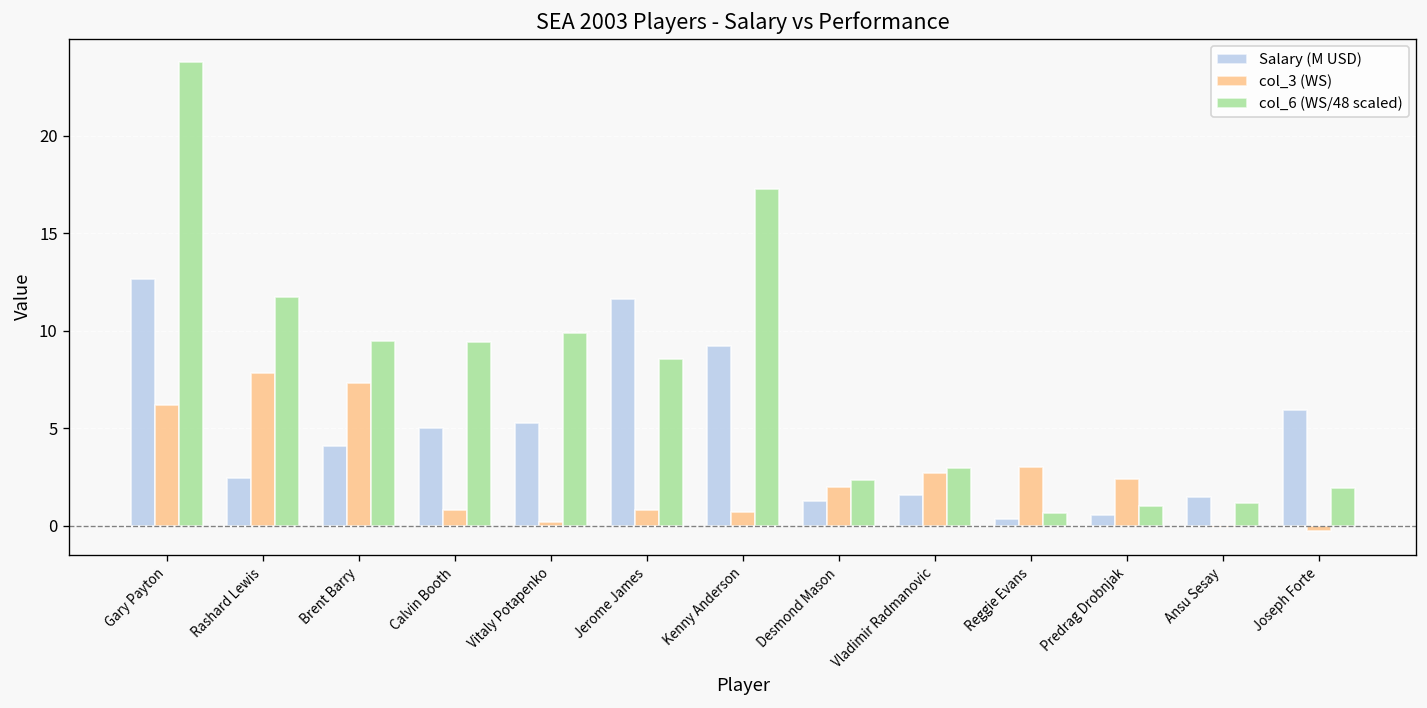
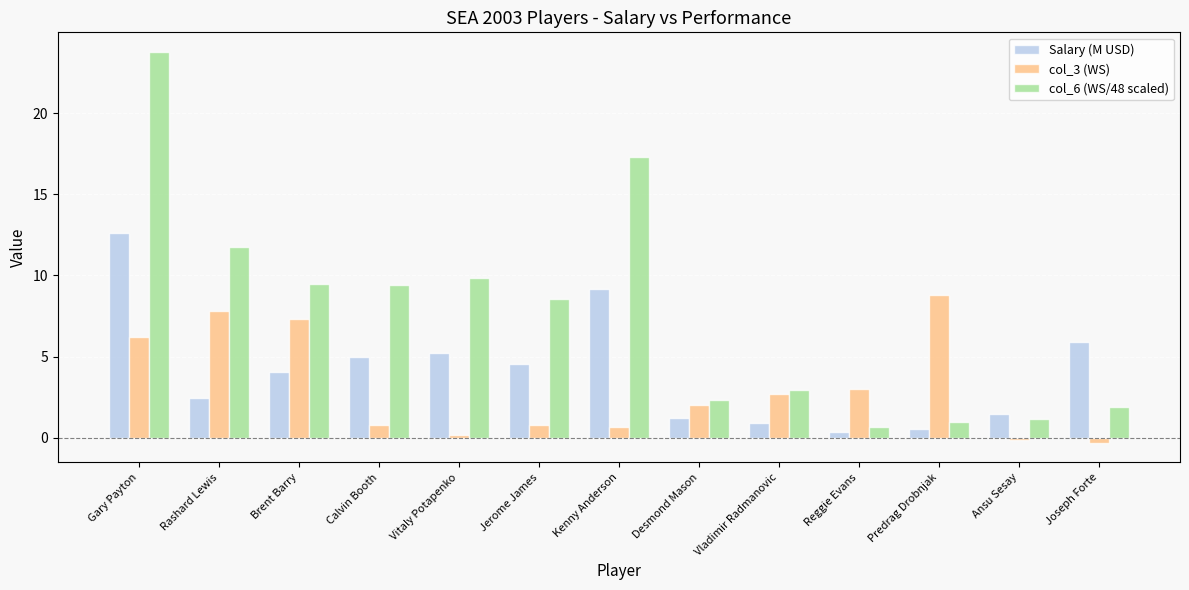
  {
    "Salary (M USD)": {
      "Gary Payton": 12.6,
      "Rashard Lewis": 2.4,
      "Brent Barry": 4.1,
      "Calvin Booth": 5.0,
      "Vitaly Potapenko": 5.2,
-     "Jerome James": 11.6,
+     "Jerome James": 4.5,
      "Kenny Anderson": 9.2,
      "Desmond Mason": 1.2,
-     "Vladimir Radmanovic": 1.6,
+     "Vladimir Radmanovic": 0.9,
      "Reggie Evans": 0.3,
      "Predrag Drobnjak": 0.5,
      "Ansu Sesay": 1.4,
      "Joseph Forte": 5.9
    },
    "col_3 (WS)": {
      "Gary Payton": 6.2,
      "Rashard Lewis": 7.8,
      "Brent Barry": 7.3,
      "Calvin Booth": 0.8,
      "Vitaly Potapenko": 0.2,
      "Jerome James": 0.8,
      "Kenny Anderson": 0.7,
      "Desmond Mason": 2.0,
      "Vladimir Radmanovic": 2.7,
      "Reggie Evans": 3.0,
-     "Predrag Drobnjak": 2.4,
+     "Predrag Drobnjak": 8.8,
      "Joseph Forte": -0.3
    },
    "col_6 (WS/48 scaled)": {
      "Gary Payton": 23.8,
      "Rashard Lewis": 11.7,
      "Brent Barry": 9.5,
      "Calvin Booth": 9.4,
      "Vitaly Potapenko": 9.9,
      "Jerome James": 8.6,
      "Kenny Anderson": 17.3,
      "Desmond Mason": 2.3,
      "Vladimir Radmanovic": 2.9,
      "Reggie Evans": 0.7,
      "Predrag Drobnjak": 1.0,
      "Ansu Sesay": 1.2,
      "Joseph Forte": 1.9
    }
  }
